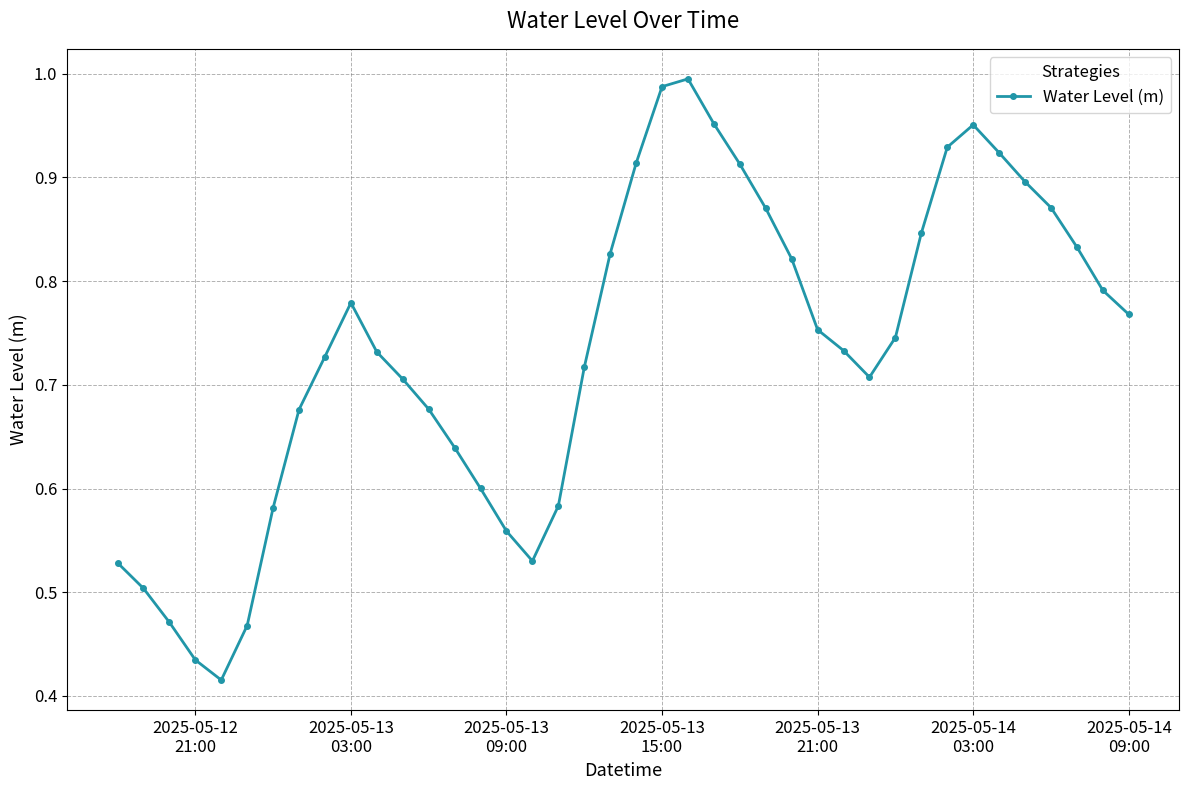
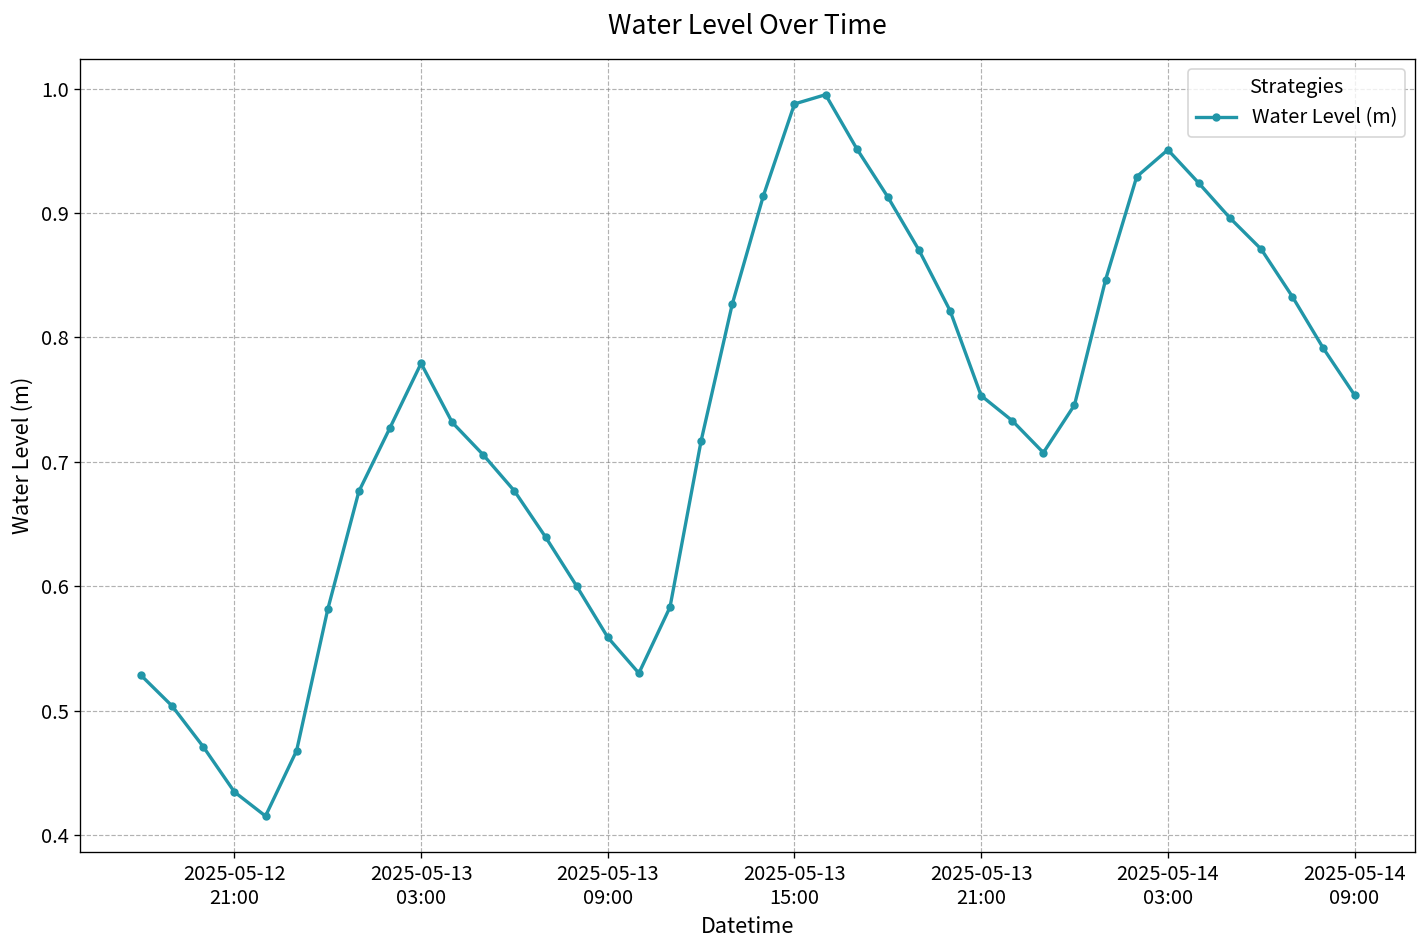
  {
    "2025-05-12 21:00": 0.435,
    "2025-05-13 03:00": 0.779,
    "2025-05-13 09:00": 0.559,
    "2025-05-13 15:00": 0.988,
    "2025-05-13 21:00": 0.753,
    "2025-05-14 03:00": 0.951,
-   "2025-05-14 09:00": 0.768
+   "2025-05-14 09:00": 0.754
  }
